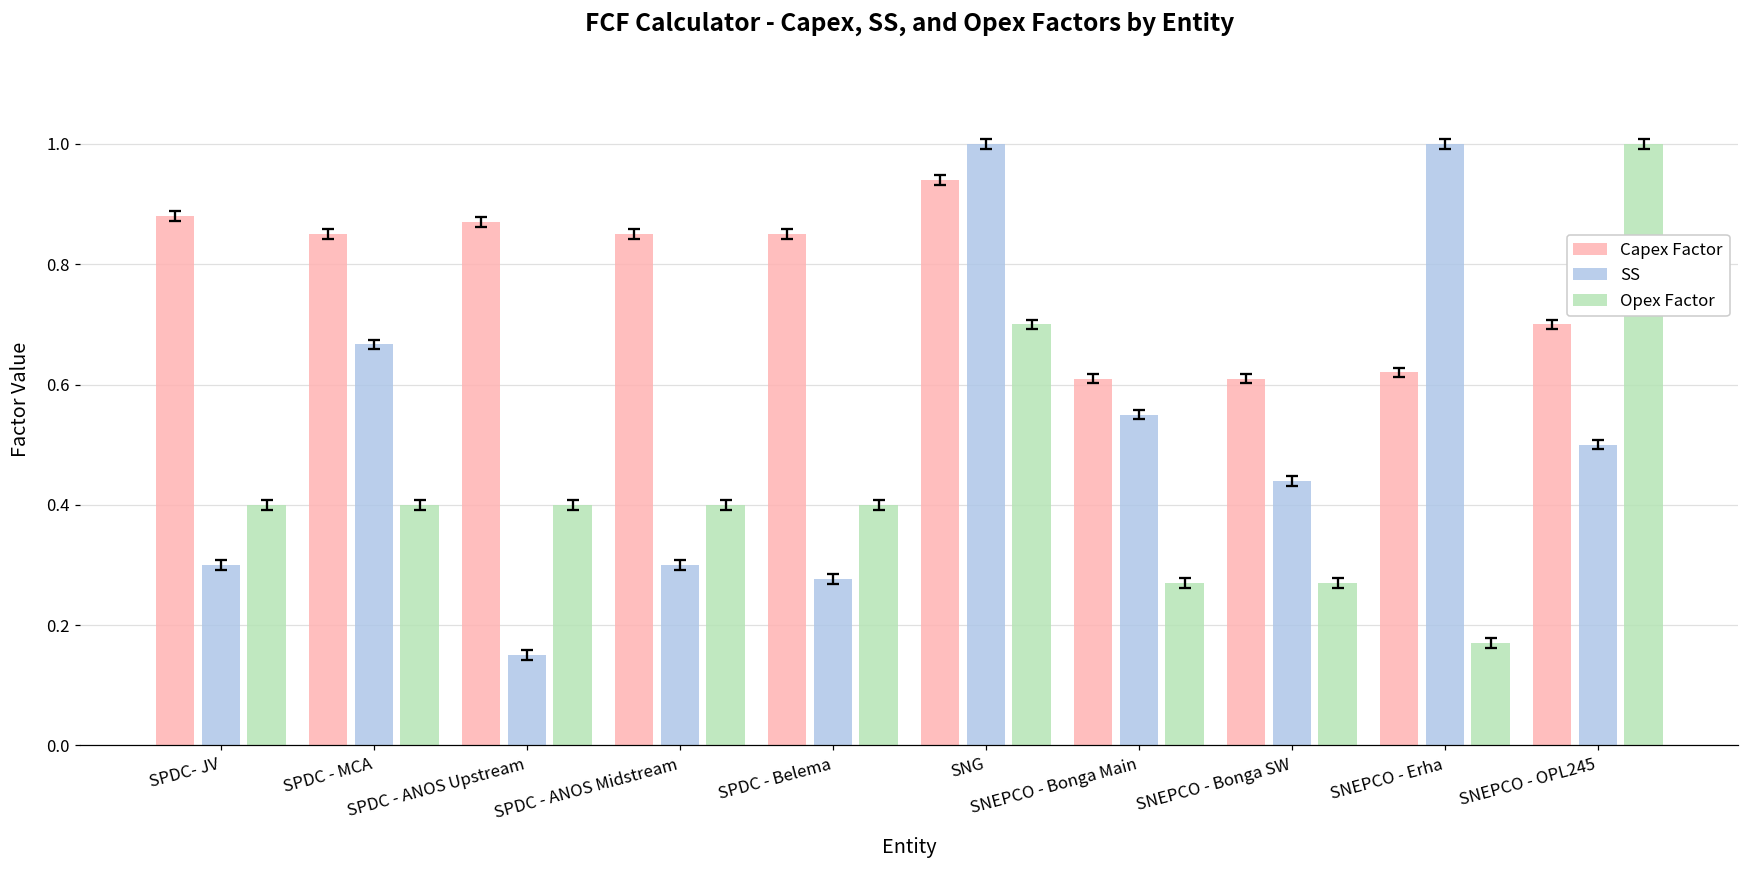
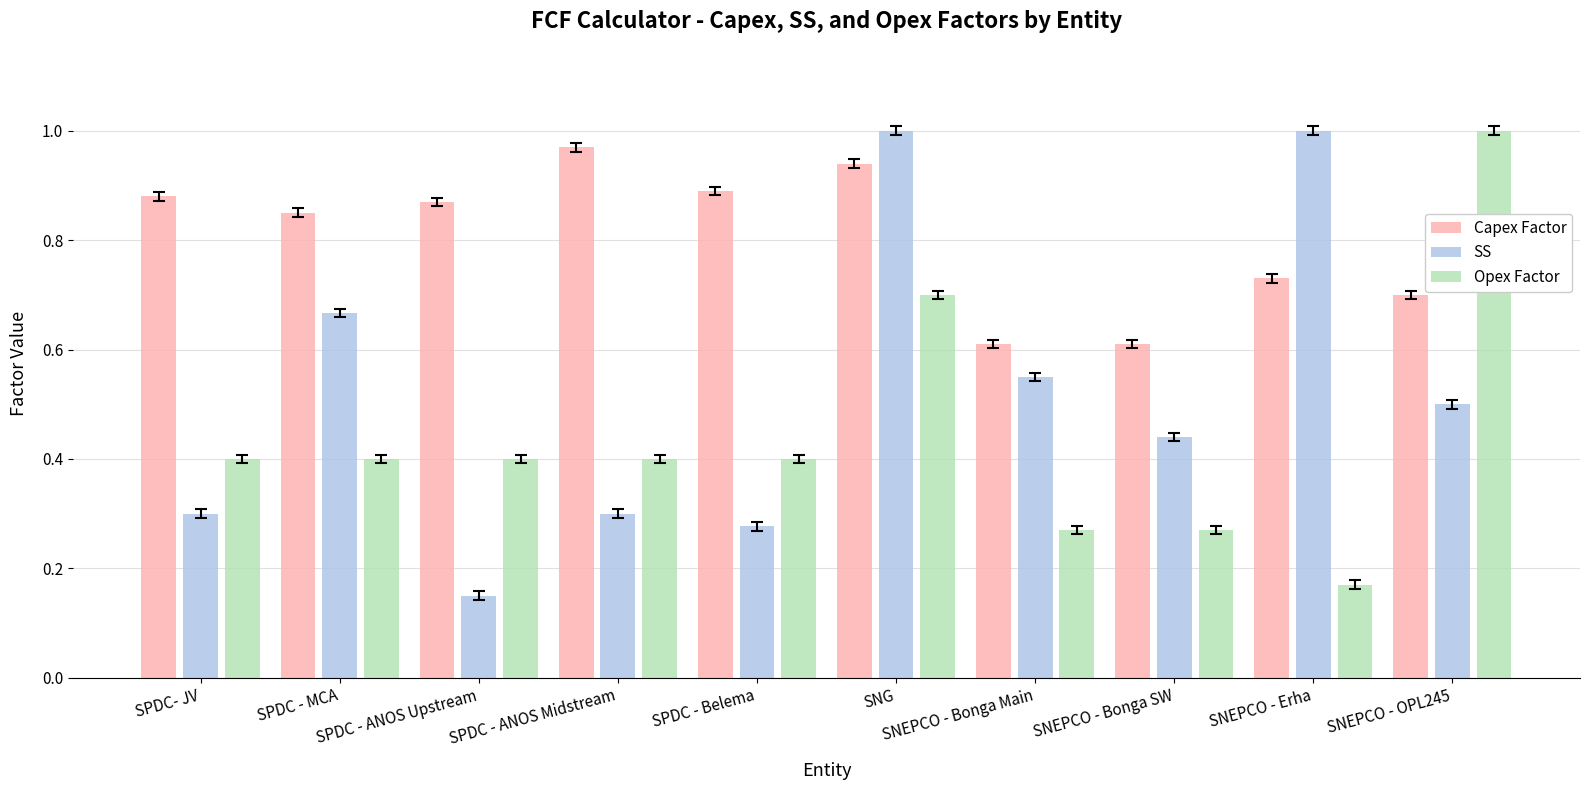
  {
    "Capex Factor": {
      "SPDC- JV": 0.88,
      "SPDC - MCA": 0.85,
      "SPDC - ANOS Upstream": 0.87,
-     "SPDC - ANOS Midstream": 0.85,
-     "SPDC - Belema": 0.85,
+     "SPDC - ANOS Midstream": 0.97,
+     "SPDC - Belema": 0.89,
      "SNG": 0.94,
      "SNEPCO - Bonga Main": 0.61,
      "SNEPCO - Bonga SW": 0.61,
-     "SNEPCO - Erha": 0.62,
+     "SNEPCO - Erha": 0.73,
      "SNEPCO - OPL245": 0.70
    }
  }
